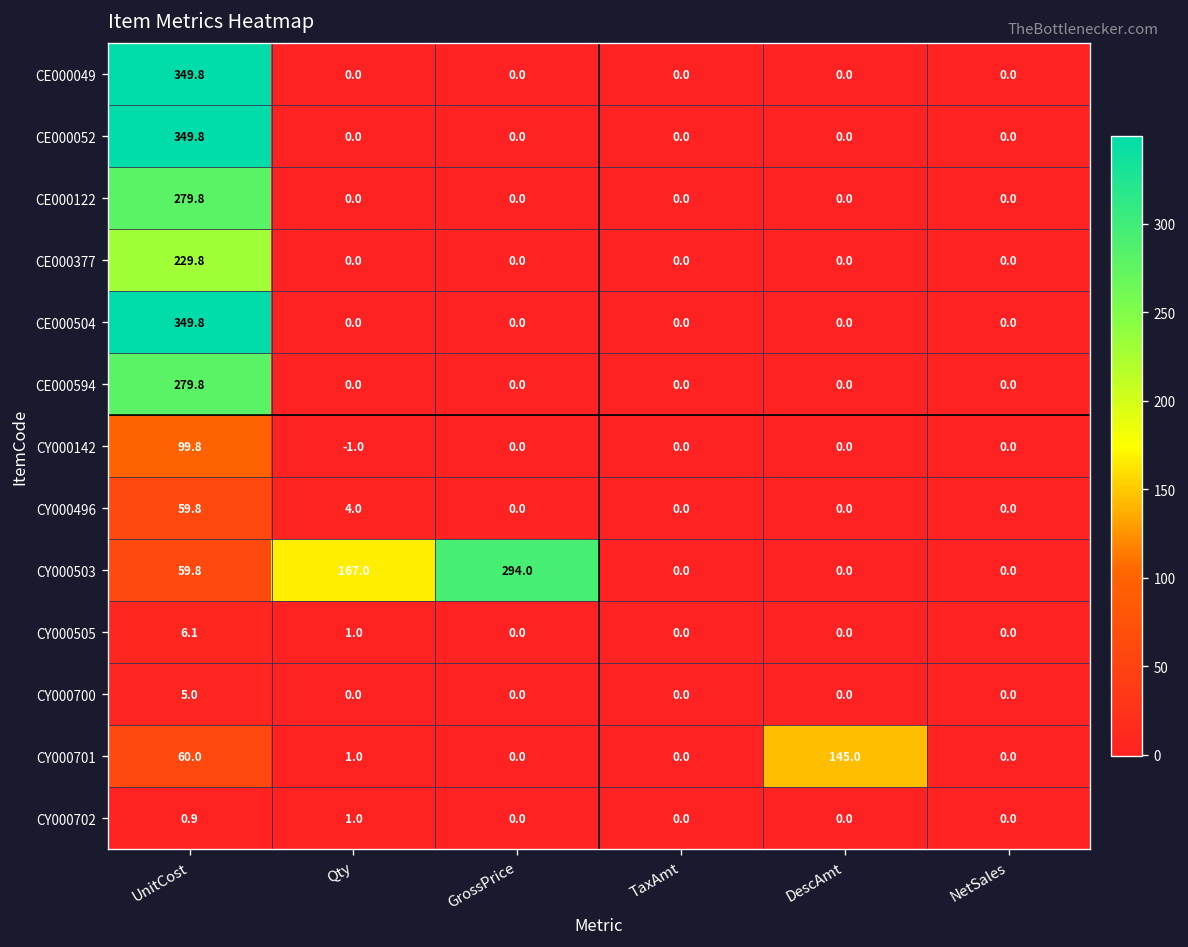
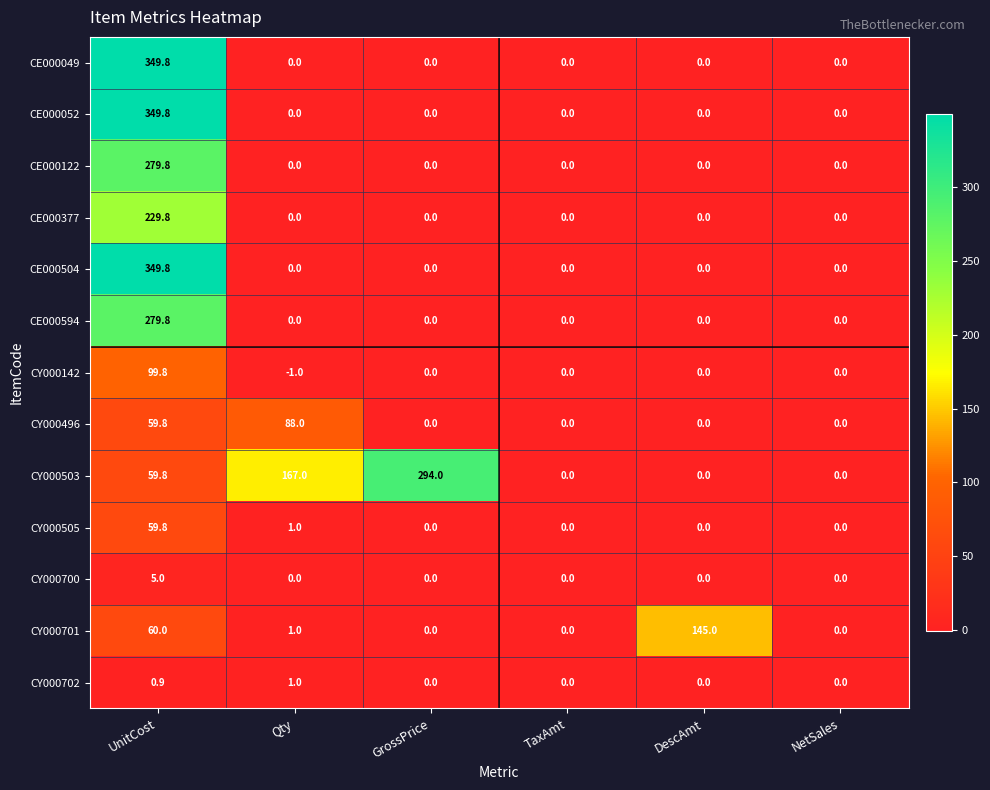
  {
    "CE000049": {
      "UnitCost": 349.8,
      "Qty": 0.0,
      "GrossPrice": 0.0,
      "TaxAmt": 0.0,
      "DescAmt": 0.0,
      "NetSales": 0.0
    },
    "CE000052": {
      "UnitCost": 349.8,
      "Qty": 0.0,
      "GrossPrice": 0.0,
      "TaxAmt": 0.0,
      "DescAmt": 0.0,
      "NetSales": 0.0
    },
    "CE000122": {
      "UnitCost": 279.8,
      "Qty": 0.0,
      "GrossPrice": 0.0,
      "TaxAmt": 0.0,
      "DescAmt": 0.0,
      "NetSales": 0.0
    },
    "CE000377": {
      "UnitCost": 229.8,
      "Qty": 0.0,
      "GrossPrice": 0.0,
      "TaxAmt": 0.0,
      "DescAmt": 0.0,
      "NetSales": 0.0
    },
    "CE000504": {
      "UnitCost": 349.8,
      "Qty": 0.0,
      "GrossPrice": 0.0,
      "TaxAmt": 0.0,
      "DescAmt": 0.0,
      "NetSales": 0.0
    },
    "CE000594": {
      "UnitCost": 279.8,
      "Qty": 0.0,
      "GrossPrice": 0.0,
      "TaxAmt": 0.0,
      "DescAmt": 0.0,
      "NetSales": 0.0
    },
    "CY000142": {
      "UnitCost": 99.8,
      "Qty": -1.0,
      "GrossPrice": 0.0,
      "TaxAmt": 0.0,
      "DescAmt": 0.0,
      "NetSales": 0.0
    },
    "CY000496": {
      "UnitCost": 59.8,
-     "Qty": 4.0,
+     "Qty": 88.0,
      "GrossPrice": 0.0,
      "TaxAmt": 0.0,
      "DescAmt": 0.0,
      "NetSales": 0.0
    },
    "CY000503": {
      "UnitCost": 59.8,
      "Qty": 167.0,
      "GrossPrice": 294.0,
      "TaxAmt": 0.0,
      "DescAmt": 0.0,
      "NetSales": 0.0
    },
    "CY000505": {
-     "UnitCost": 6.1,
+     "UnitCost": 59.8,
      "Qty": 1.0,
      "GrossPrice": 0.0,
      "TaxAmt": 0.0,
      "DescAmt": 0.0,
      "NetSales": 0.0
    },
    "CY000700": {
      "UnitCost": 5.0,
      "Qty": 0.0,
      "GrossPrice": 0.0,
      "TaxAmt": 0.0,
      "DescAmt": 0.0,
      "NetSales": 0.0
    },
    "CY000701": {
      "UnitCost": 60.0,
      "Qty": 1.0,
      "GrossPrice": 0.0,
      "TaxAmt": 0.0,
      "DescAmt": 145.0,
      "NetSales": 0.0
    },
    "CY000702": {
      "UnitCost": 0.9,
      "Qty": 1.0,
      "GrossPrice": 0.0,
      "TaxAmt": 0.0,
      "DescAmt": 0.0,
      "NetSales": 0.0
    }
  }
